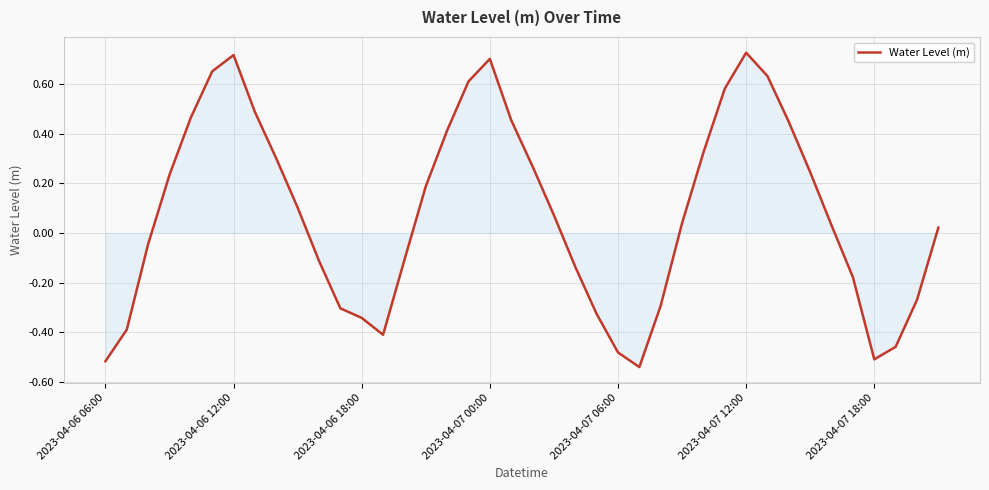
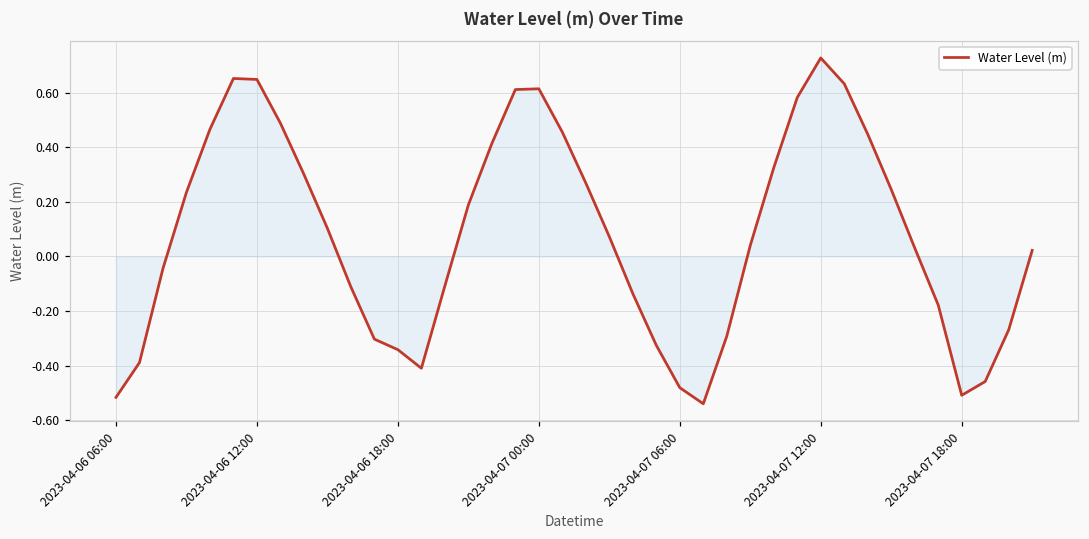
  {
    "Water Level (m)": {
      "2023-04-06 06:00": -0.52,
-     "2023-04-06 12:00": 0.72,
+     "2023-04-06 12:00": 0.65,
      "2023-04-06 18:00": -0.34,
-     "2023-04-07 00:00": 0.70,
+     "2023-04-07 00:00": 0.61,
      "2023-04-07 06:00": -0.48,
      "2023-04-07 18:00": -0.51
    }
  }
